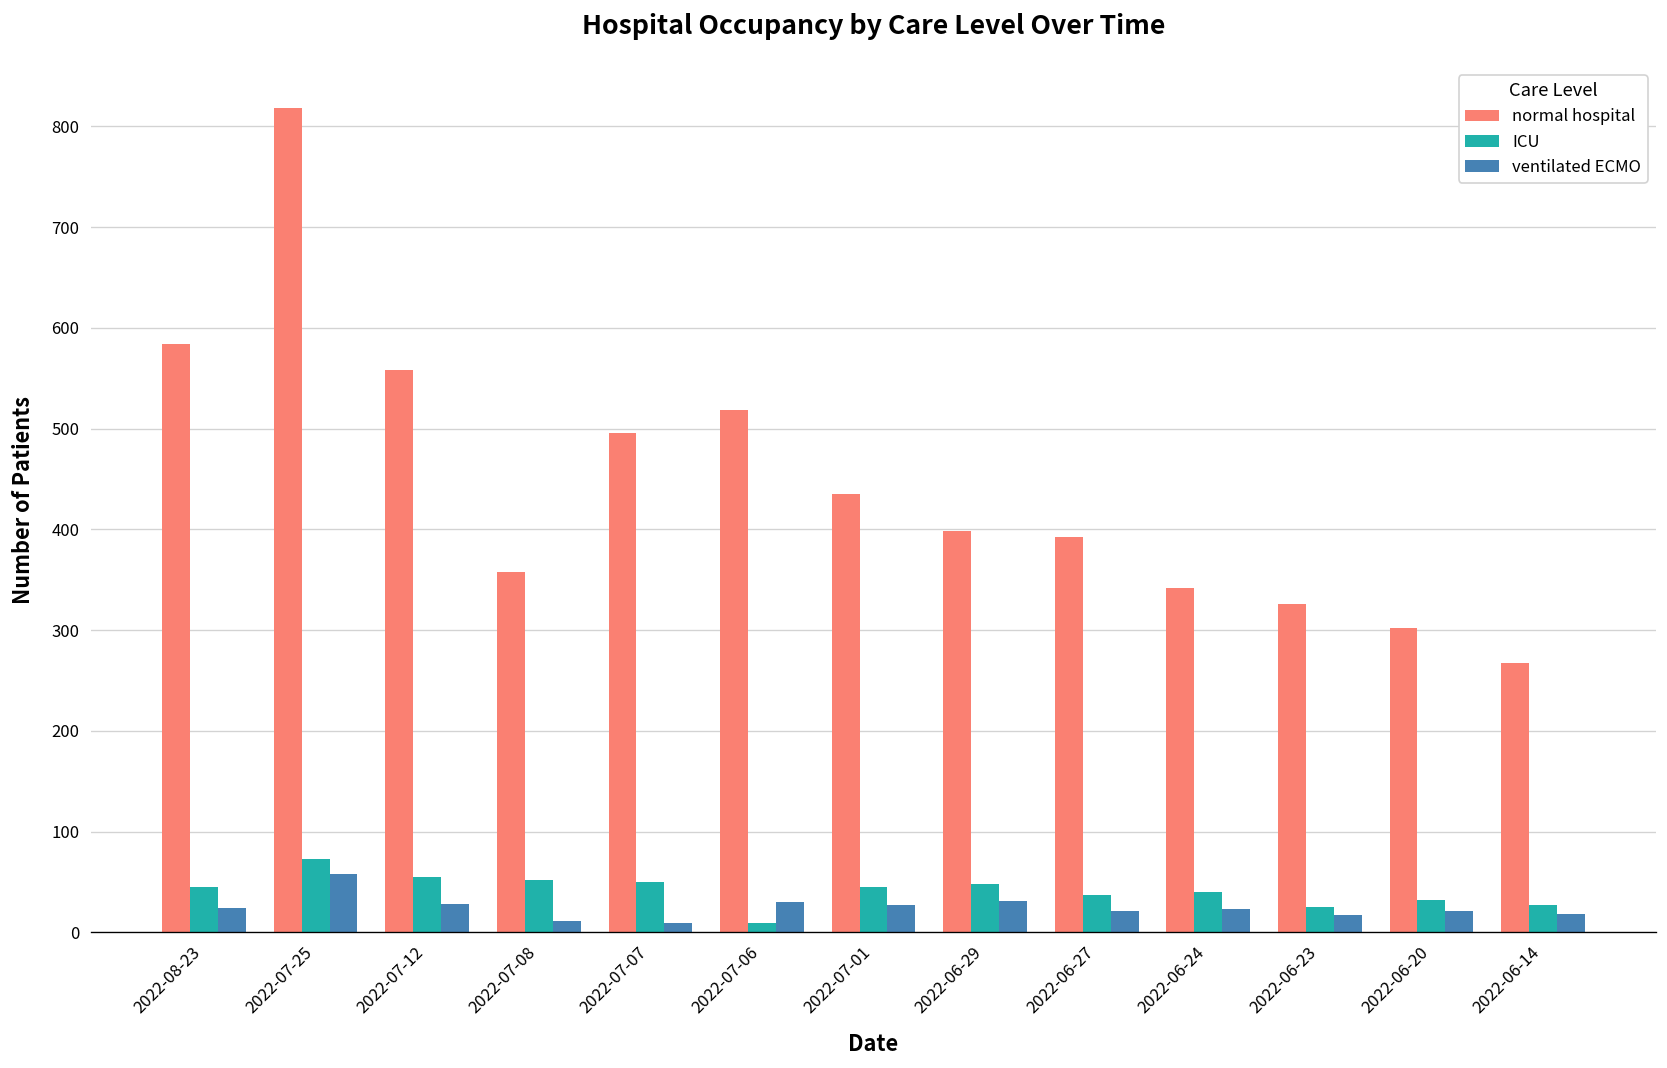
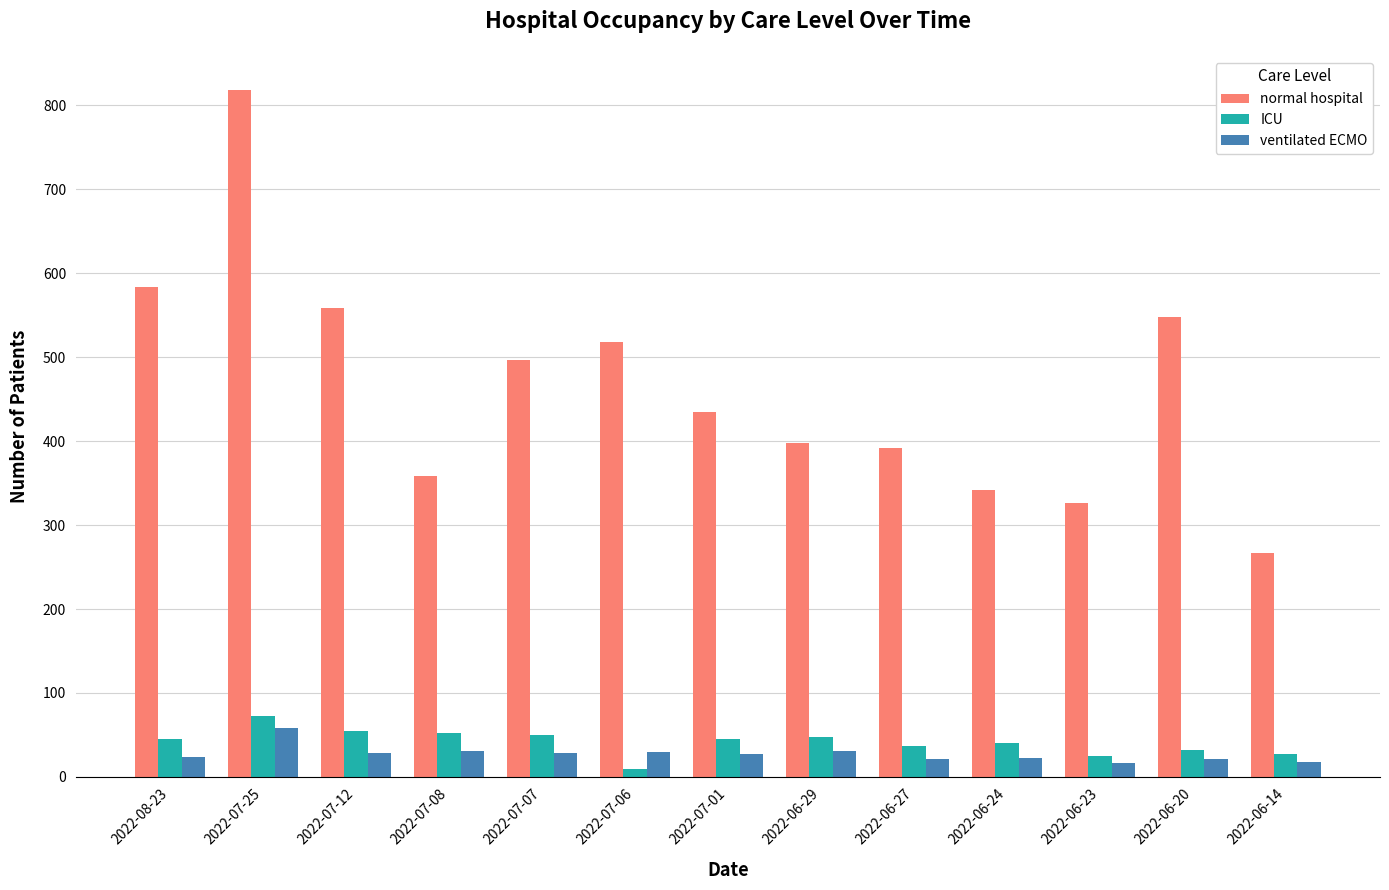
  {
    "normal hospital": {
      "2022-08-23": 580,
      "2022-07-25": 820,
      "2022-07-12": 560,
      "2022-07-08": 360,
      "2022-07-07": 500,
      "2022-07-06": 520,
      "2022-07-01": 440,
      "2022-06-29": 400,
      "2022-06-27": 390,
      "2022-06-24": 340,
      "2022-06-23": 330,
-     "2022-06-20": 300,
+     "2022-06-20": 550,
      "2022-06-14": 270
    },
    "ICU": {
      "2022-08-23": 50,
      "2022-07-25": 70,
      "2022-07-12": 60,
      "2022-07-08": 50,
      "2022-07-07": 50,
      "2022-07-06": 10,
      "2022-07-01": 50,
      "2022-06-29": 50,
      "2022-06-27": 40,
      "2022-06-24": 40,
      "2022-06-23": 30,
      "2022-06-20": 30,
      "2022-06-14": 30
    },
    "ventilated ECMO": {
      "2022-08-23": 20,
      "2022-07-25": 60,
      "2022-07-12": 30,
-     "2022-07-08": 10,
-     "2022-07-07": 10,
+     "2022-07-08": 30,
+     "2022-07-07": 30,
      "2022-07-06": 30,
      "2022-07-01": 30,
      "2022-06-29": 30,
      "2022-06-27": 20,
      "2022-06-24": 20,
      "2022-06-23": 20,
      "2022-06-20": 20,
      "2022-06-14": 20
    }
  }
